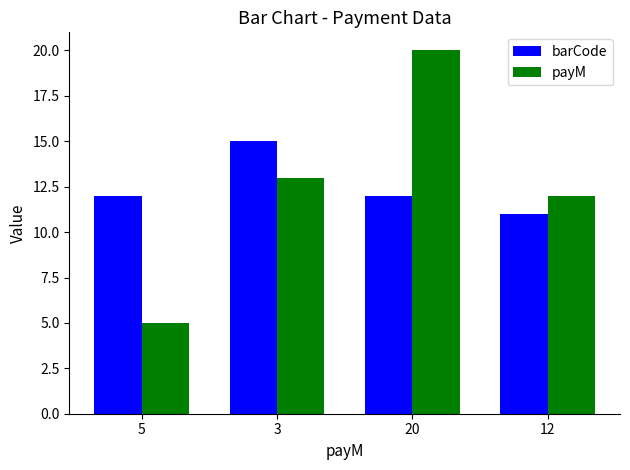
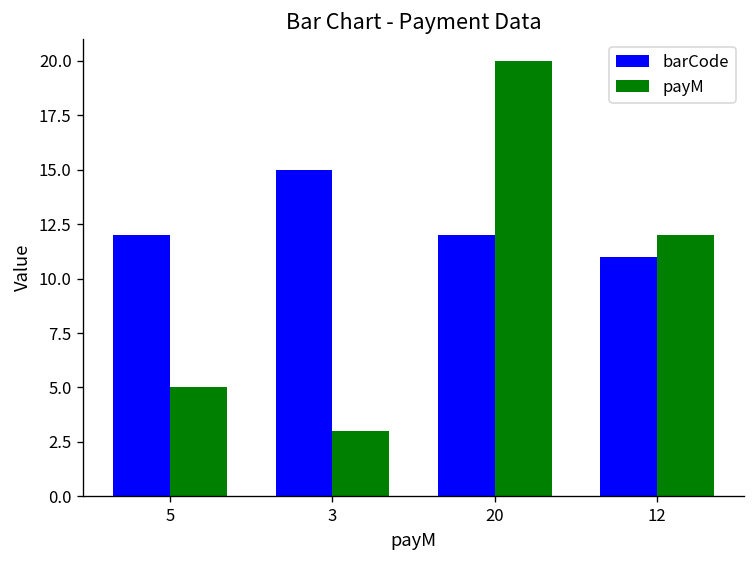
  {
    "barCode": {
      "5": 12,
      "3": 15,
      "20": 12,
      "12": 11
    },
    "payM": {
      "5": 5,
-     "3": 13,
+     "3": 3,
      "20": 20,
      "12": 12
    }
  }
